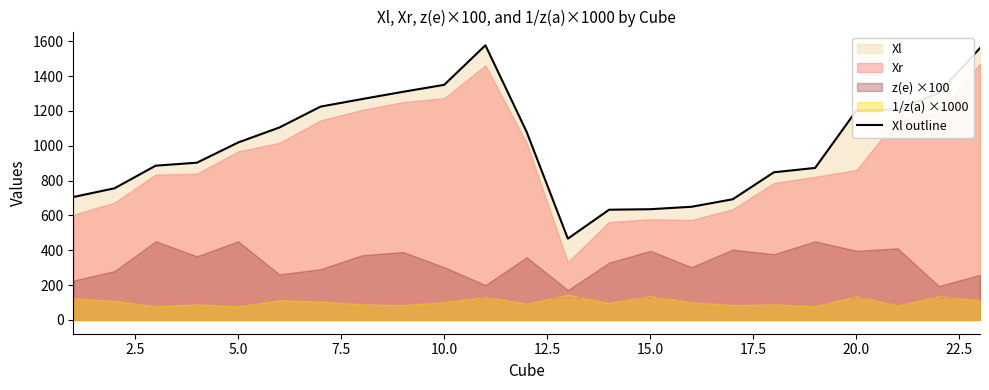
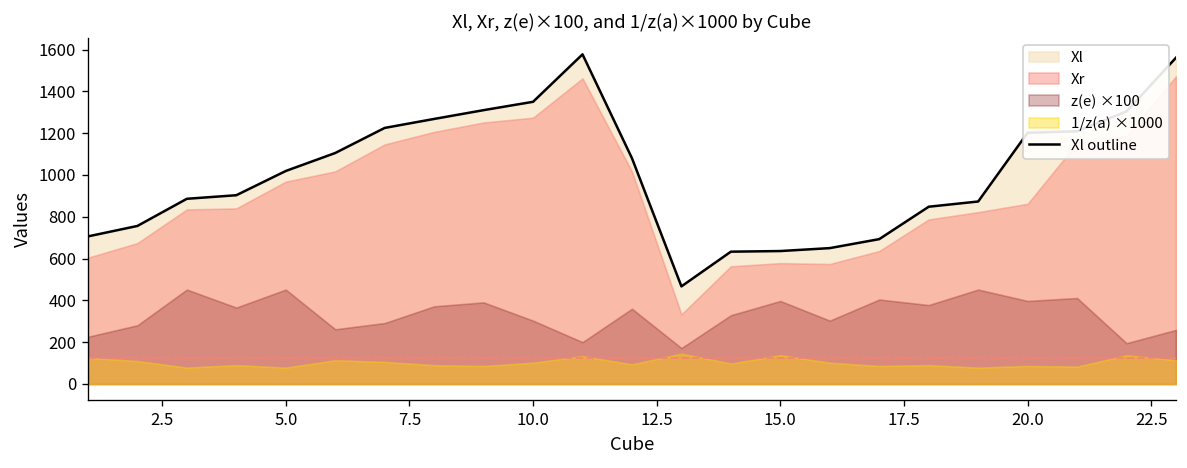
  {
    "Xl": {
      "5.0": 1020,
      "10.0": 1350,
      "15.0": 640
    },
    "1/z(a) ×1000": {
      "5.0": 80,
      "10.0": 100,
      "15.0": 140,
-     "20.0": 140
+     "20.0": 90
    }
  }
